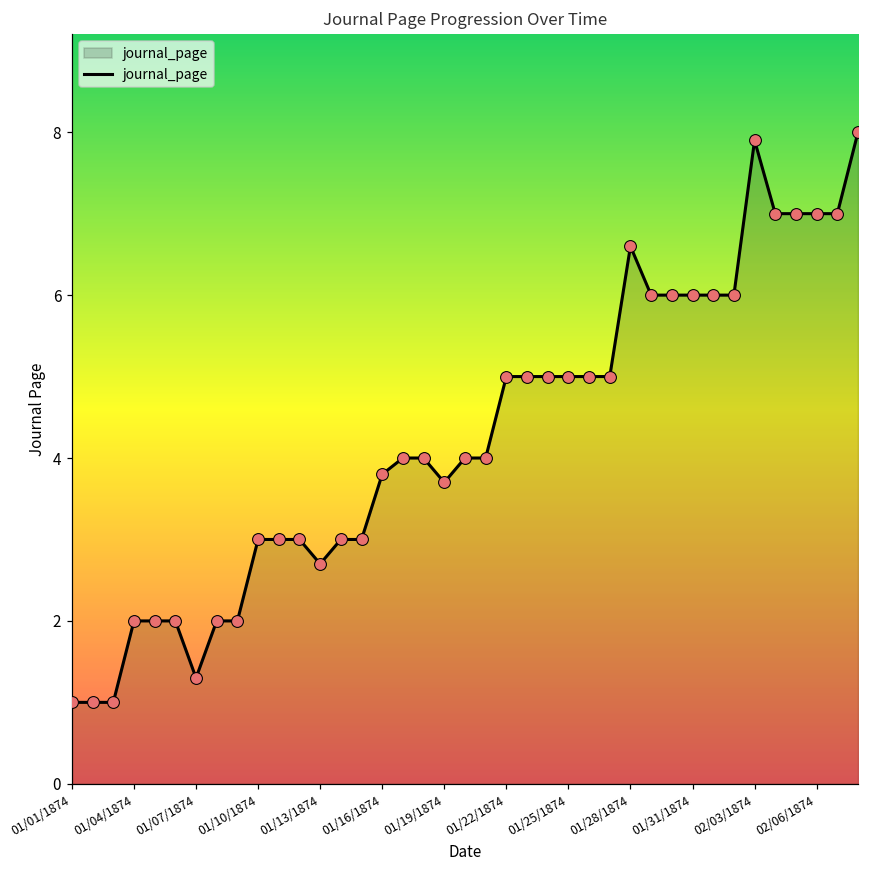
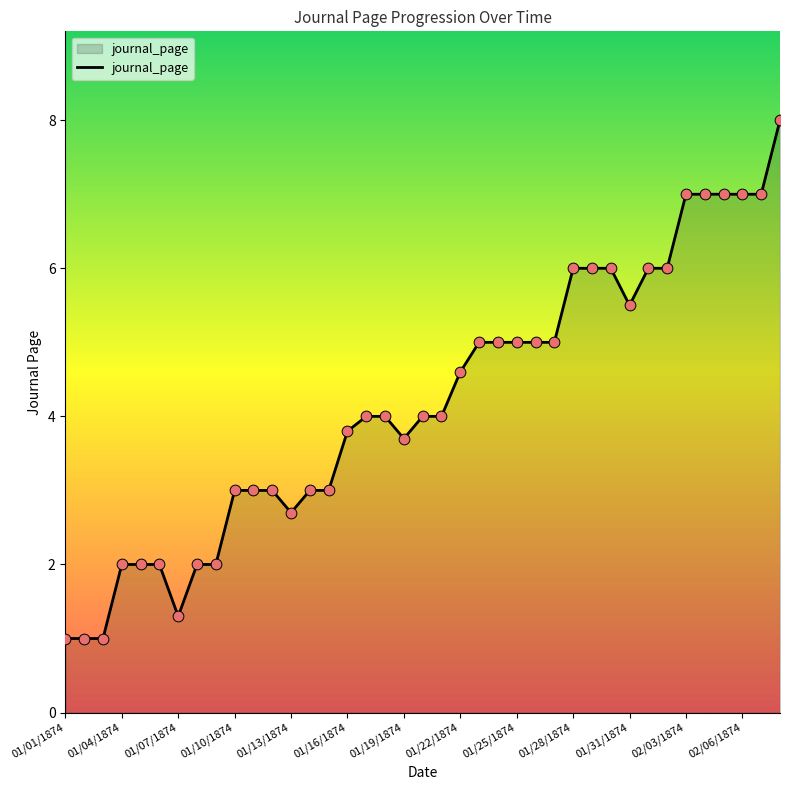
  {
    "01/01/1874": 1.0,
    "01/04/1874": 2.0,
    "01/07/1874": 1.3,
    "01/10/1874": 3.0,
    "01/13/1874": 2.7,
    "01/16/1874": 3.8,
    "01/19/1874": 3.7,
-   "01/22/1874": 5.0,
+   "01/22/1874": 4.6,
    "01/25/1874": 5.0,
-   "01/28/1874": 6.6,
-   "01/31/1874": 6.0,
-   "02/03/1874": 7.9,
+   "01/28/1874": 6.0,
+   "01/31/1874": 5.5,
+   "02/03/1874": 7.0,
    "02/06/1874": 7.0
  }
